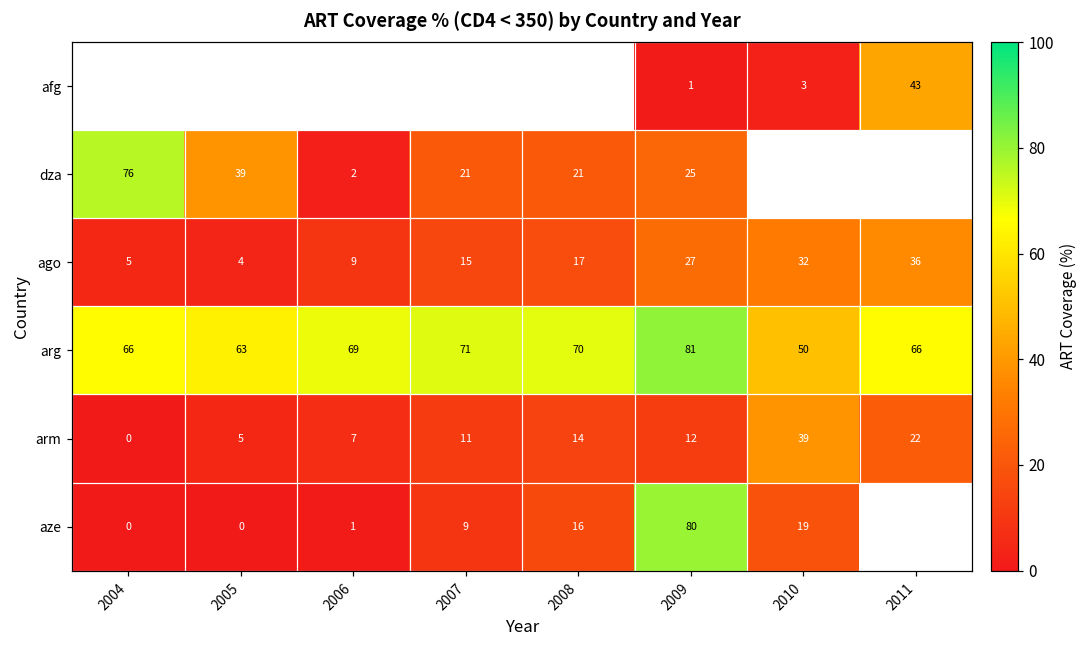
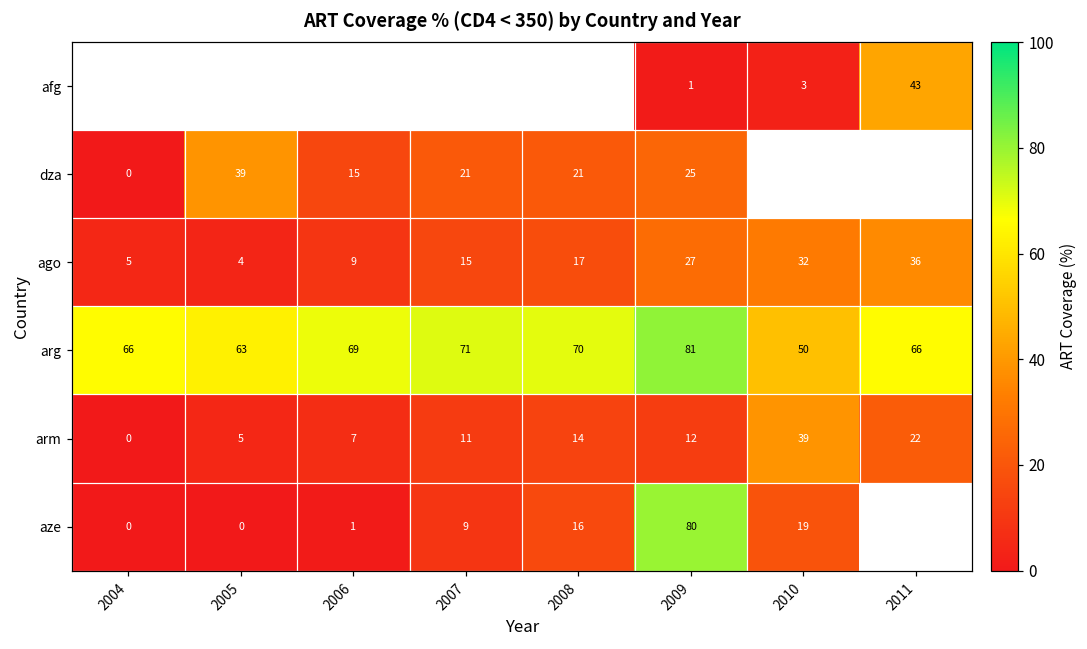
  {
    "afg": {
      "2009": 1,
      "2010": 3,
      "2011": 43
    },
    "dza": {
-     "2004": 76,
+     "2004": 0,
      "2005": 39,
-     "2006": 2,
+     "2006": 15,
      "2007": 21,
      "2008": 21,
      "2009": 25
    },
    "ago": {
      "2004": 5,
      "2005": 4,
      "2006": 9,
      "2007": 15,
      "2008": 17,
      "2009": 27,
      "2010": 32,
      "2011": 36
    },
    "arg": {
      "2004": 66,
      "2005": 63,
      "2006": 69,
      "2007": 71,
      "2008": 70,
      "2009": 81,
      "2010": 50,
      "2011": 66
    },
    "arm": {
      "2004": 0,
      "2005": 5,
      "2006": 7,
      "2007": 11,
      "2008": 14,
      "2009": 12,
      "2010": 39,
      "2011": 22
    },
    "aze": {
      "2004": 0,
      "2005": 0,
      "2006": 1,
      "2007": 9,
      "2008": 16,
      "2009": 80,
      "2010": 19
    }
  }
